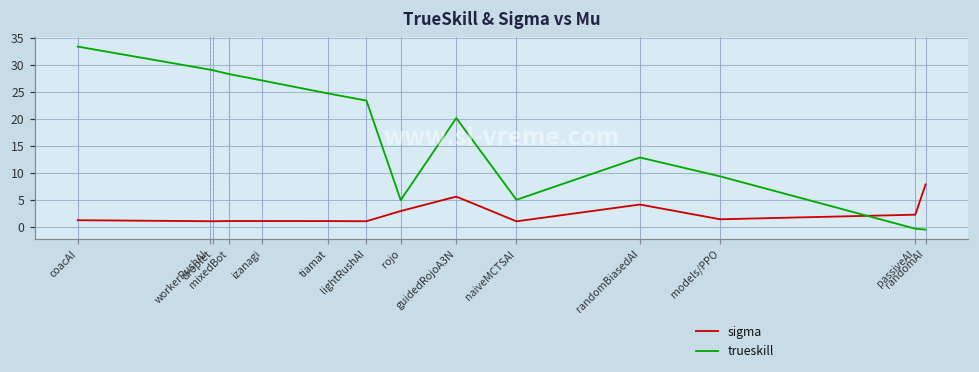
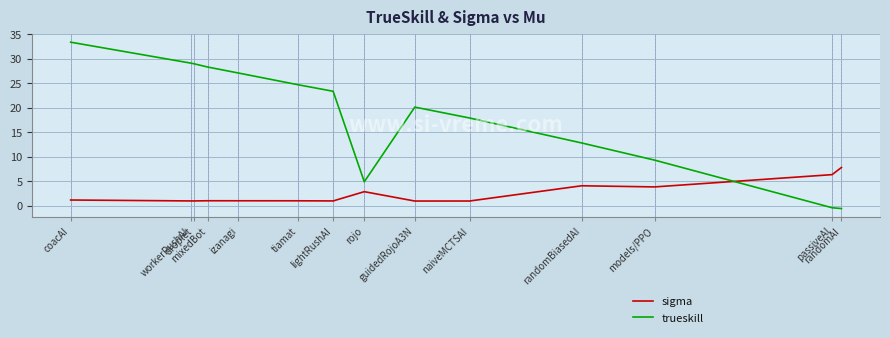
  {
    "sigma": {
      "coacAI": 1,
      "workerRushAI": 1,
      "droplet": 1,
      "mixedBot": 1,
      "izanagi": 1,
      "tiamat": 1,
      "lightRushAI": 1,
      "rojo": 3,
-     "guidedRojoA3N": 6,
+     "guidedRojoA3N": 1,
      "naiveMCTSAI": 1,
      "randomBiasedAI": 4,
-     "models/PPO": 1,
-     "passiveAI": 2,
+     "models/PPO": 4,
+     "passiveAI": 6,
      "randomAI": 8
    },
    "trueskill": {
      "coacAI": 33,
      "workerRushAI": 29,
      "droplet": 29,
      "mixedBot": 28,
      "izanagi": 27,
      "tiamat": 25,
      "lightRushAI": 23,
      "rojo": 5,
      "guidedRojoA3N": 20,
-     "naiveMCTSAI": 5,
+     "naiveMCTSAI": 18,
      "randomBiasedAI": 13,
      "models/PPO": 9,
      "passiveAI": 0,
      "randomAI": -1
    }
  }
